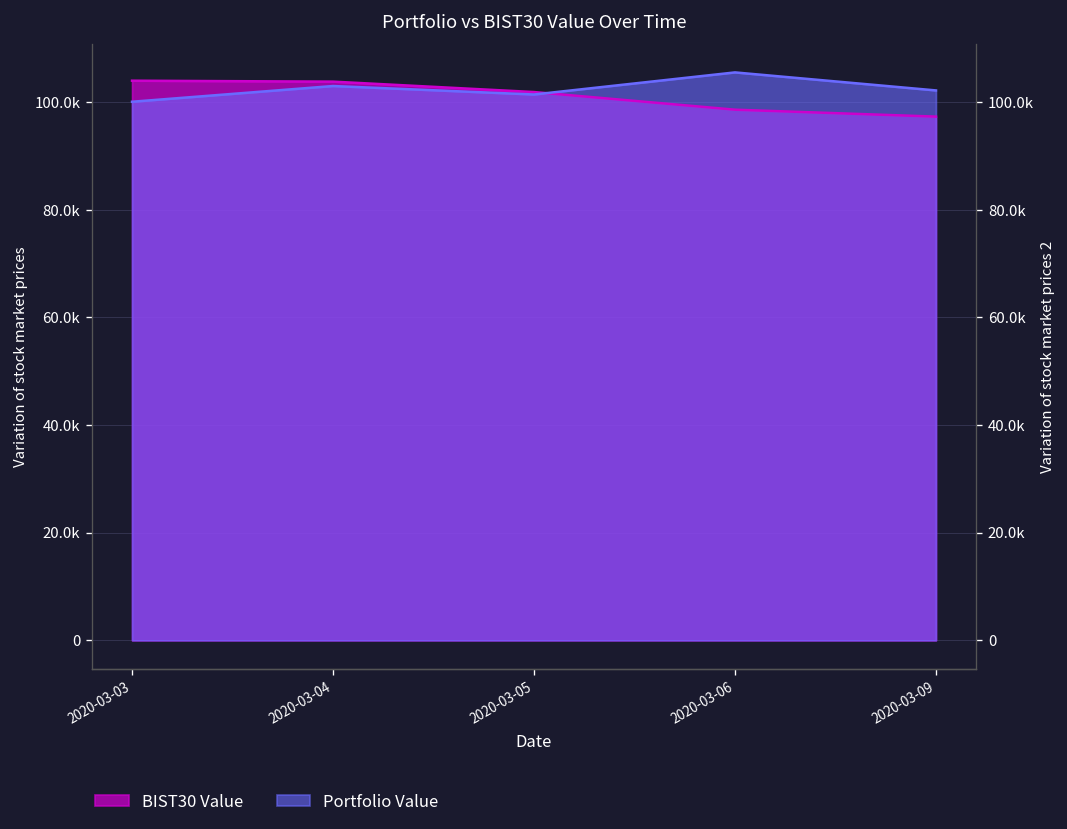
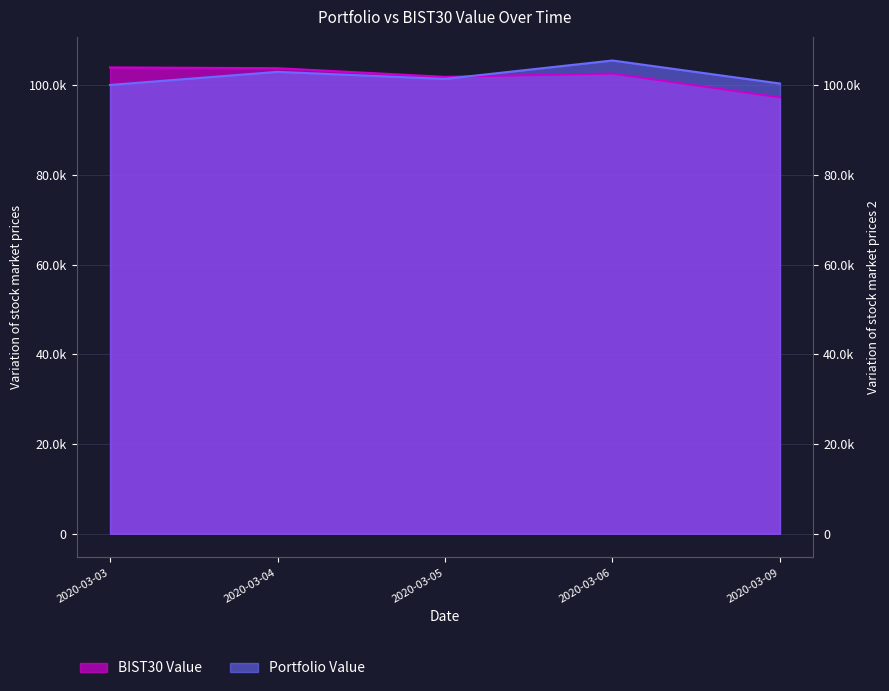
  {
    "BIST30 Value": {
      "2020-03-03": 104000,
      "2020-03-04": 104000,
-     "2020-03-06": 99000,
+     "2020-03-06": 103000,
      "2020-03-09": 97000
    },
    "Portfolio Value": {
      "2020-03-03": 100000,
      "2020-03-04": 103000,
      "2020-03-06": 106000,
-     "2020-03-09": 102000
+     "2020-03-09": 100000
    }
  }
